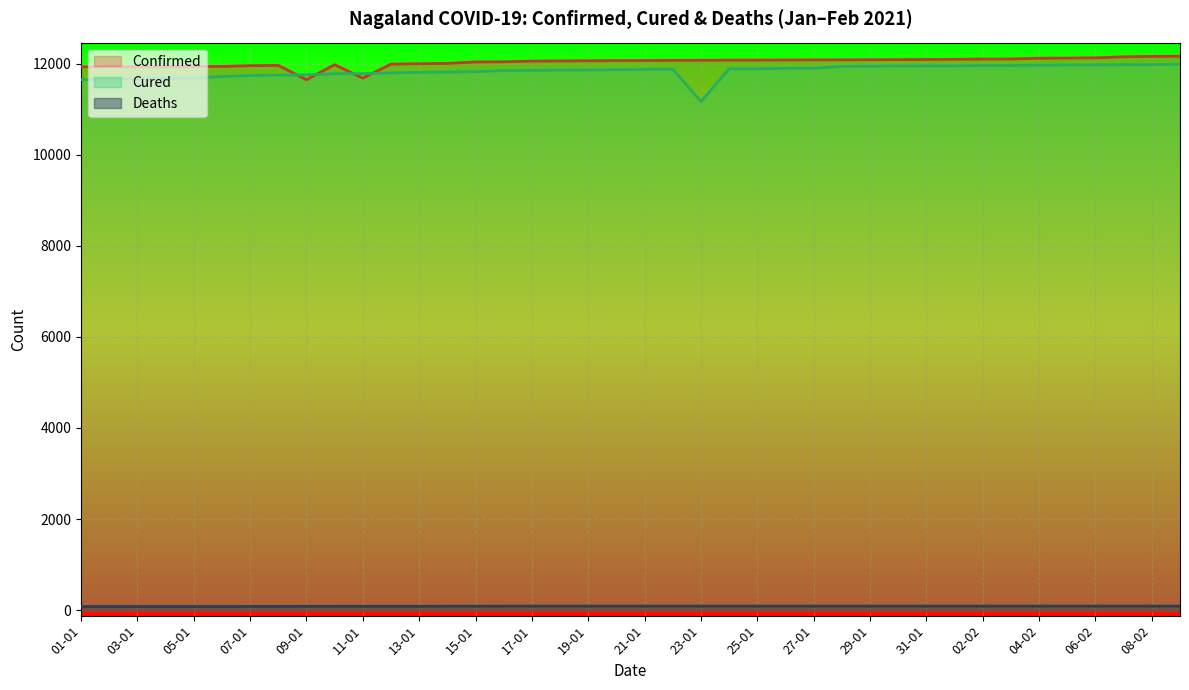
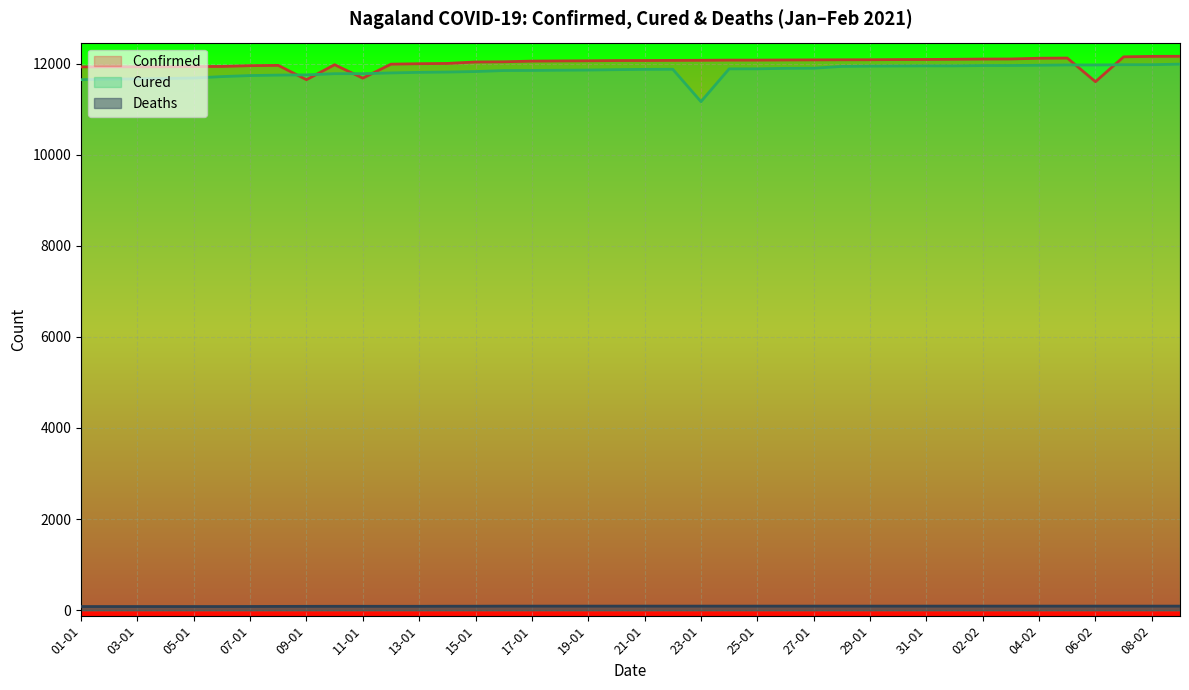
  {
    "Confirmed": {
      "01-01": 11900,
      "07-01": 12000,
      "09-01": 11600,
      "11-01": 11700,
      "13-01": 12000,
      "15-01": 12000,
      "17-01": 12100,
      "19-01": 12100,
      "21-01": 12100,
      "23-01": 12100,
      "25-01": 12100,
      "27-01": 12100,
      "29-01": 12100,
      "31-01": 12100,
      "02-02": 12100,
      "04-02": 12100,
-     "06-02": 12100,
+     "06-02": 11600,
      "08-02": 12200
    },
    "Cured": {
      "01-01": 11600,
      "07-01": 11700,
      "09-01": 11800,
      "11-01": 11800,
      "13-01": 11800,
      "15-01": 11800,
      "17-01": 11800,
      "19-01": 11900,
      "21-01": 11900,
      "23-01": 11200,
      "25-01": 11900,
      "27-01": 11900,
      "29-01": 11900,
      "31-01": 12000,
      "02-02": 12000,
      "04-02": 12000,
      "06-02": 12000,
      "08-02": 12000
    },
    "Deaths": {
      "01-01": 100,
      "03-01": 100,
      "05-01": 100,
      "07-01": 100,
      "09-01": 100,
      "11-01": 100,
      "13-01": 100,
      "15-01": 100,
      "17-01": 100,
      "19-01": 100,
      "21-01": 100,
      "23-01": 100,
      "25-01": 100,
      "27-01": 100,
      "29-01": 100,
      "31-01": 100,
      "02-02": 100,
      "04-02": 100,
      "06-02": 100,
      "08-02": 100
    }
  }
